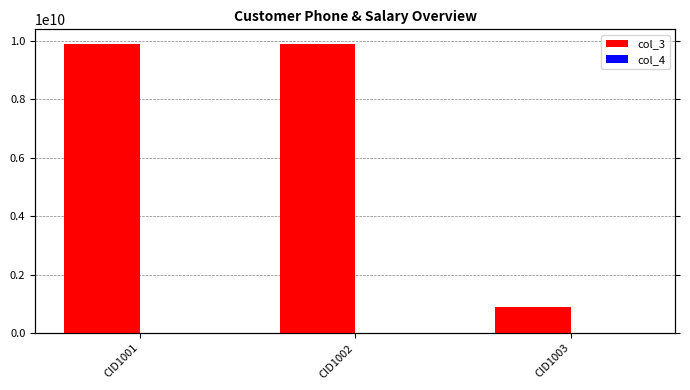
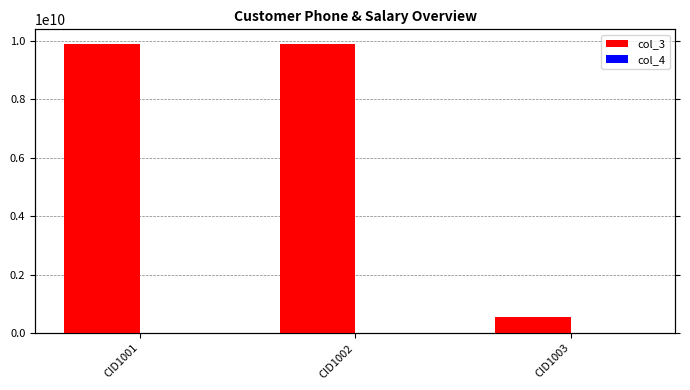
  {
    "col_3": {
      "CID1001": 9900000000,
      "CID1002": 9900000000,
-     "CID1003": 900000000
+     "CID1003": 500000000
    }
  }
